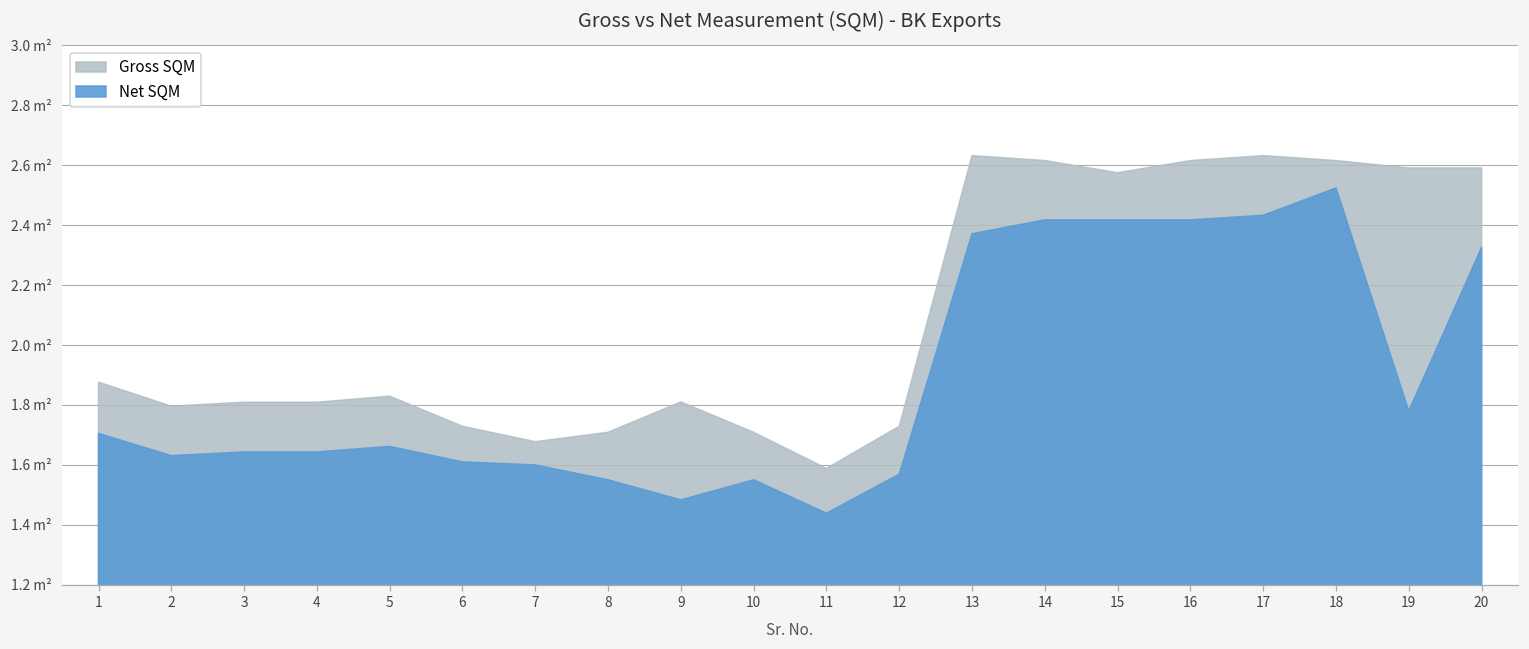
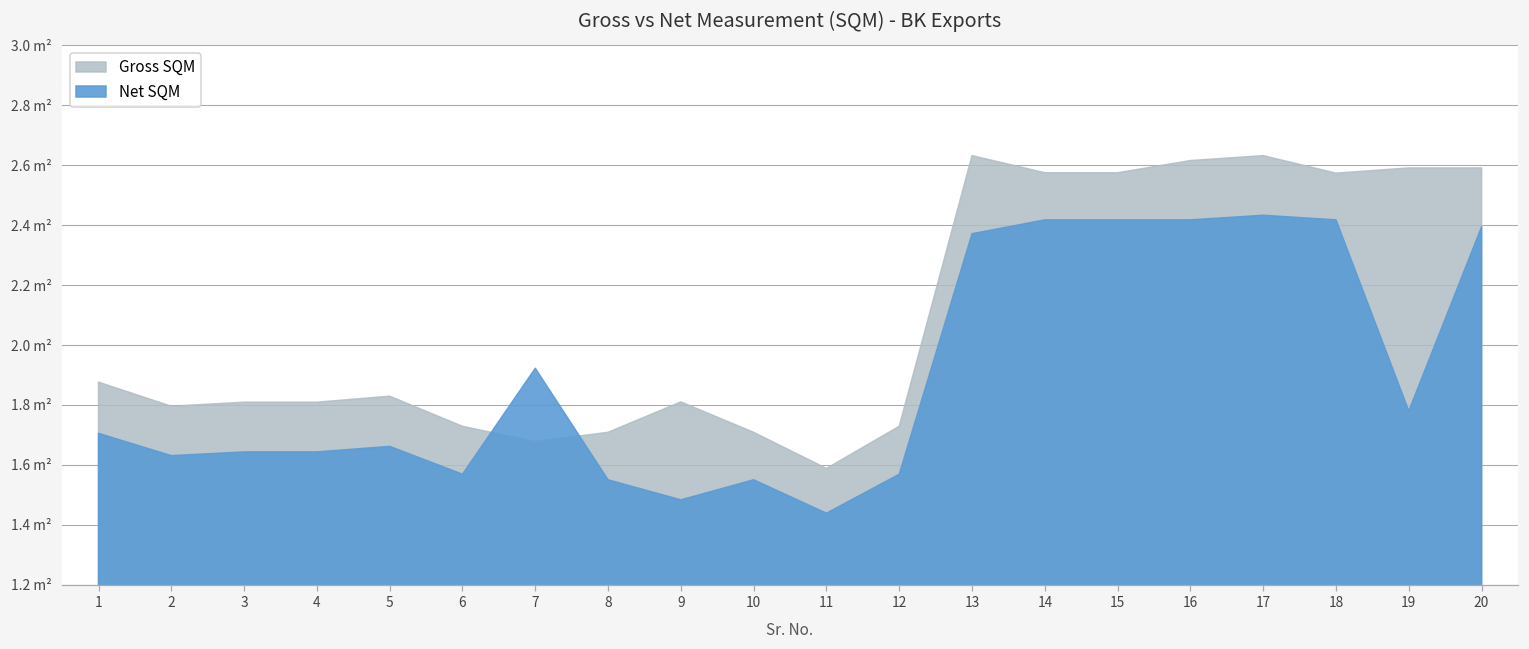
  {
    "Gross SQM": {
      "1": "1.88 m²",
      "2": "1.80 m²",
      "3": "1.81 m²",
      "4": "1.81 m²",
      "5": "1.83 m²",
      "6": "1.73 m²",
      "7": "1.68 m²",
      "8": "1.71 m²",
      "9": "1.81 m²",
      "10": "1.71 m²",
      "11": "1.59 m²",
      "12": "1.73 m²",
      "13": "2.63 m²",
-     "14": "2.62 m²",
+     "14": "2.58 m²",
      "15": "2.58 m²",
      "16": "2.62 m²",
      "17": "2.63 m²",
-     "18": "2.62 m²",
+     "18": "2.57 m²",
      "19": "2.59 m²",
      "20": "2.59 m²"
    },
    "Net SQM": {
      "1": "1.71 m²",
      "2": "1.63 m²",
      "3": "1.64 m²",
      "4": "1.64 m²",
      "5": "1.66 m²",
-     "6": "1.61 m²",
-     "7": "1.60 m²",
+     "6": "1.57 m²",
+     "7": "1.92 m²",
      "8": "1.55 m²",
      "9": "1.48 m²",
      "10": "1.55 m²",
      "11": "1.44 m²",
      "12": "1.57 m²",
      "13": "2.37 m²",
      "14": "2.42 m²",
      "15": "2.42 m²",
      "16": "2.42 m²",
      "17": "2.43 m²",
-     "18": "2.52 m²",
+     "18": "2.42 m²",
      "19": "1.78 m²",
-     "20": "2.33 m²"
+     "20": "2.39 m²"
    }
  }
